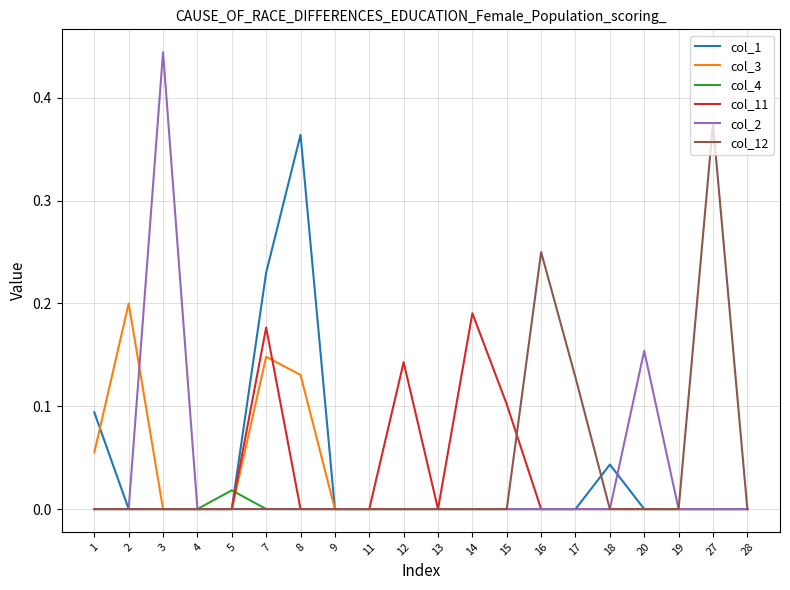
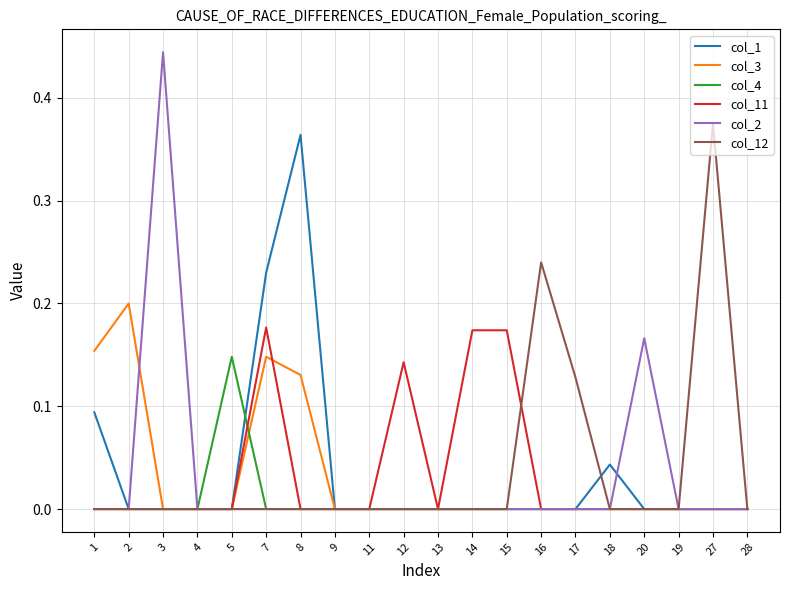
  {
    "col_1": {
      "1": 0.094,
      "7": 0.230,
      "8": 0.364,
      "18": 0.043
    },
    "col_3": {
-     "1": 0.055,
+     "1": 0.154,
      "2": 0.200,
      "7": 0.148,
      "8": 0.130
    },
    "col_4": {
-     "5": 0.018
+     "5": 0.148
    },
    "col_11": {
      "7": 0.177,
      "12": 0.143,
-     "14": 0.190,
-     "15": 0.102
+     "14": 0.174,
+     "15": 0.174
    },
    "col_2": {
      "3": 0.444,
-     "20": 0.154
+     "20": 0.166
    },
    "col_12": {
-     "16": 0.25,
+     "16": 0.24,
      "17": 0.13
    }
  }
